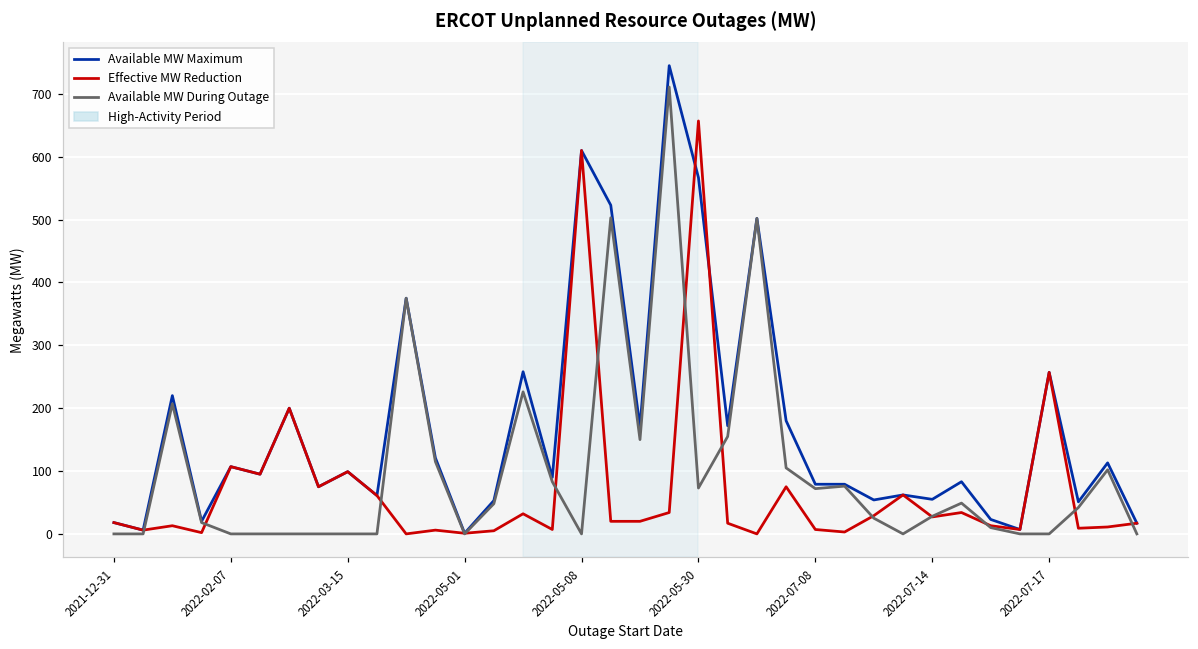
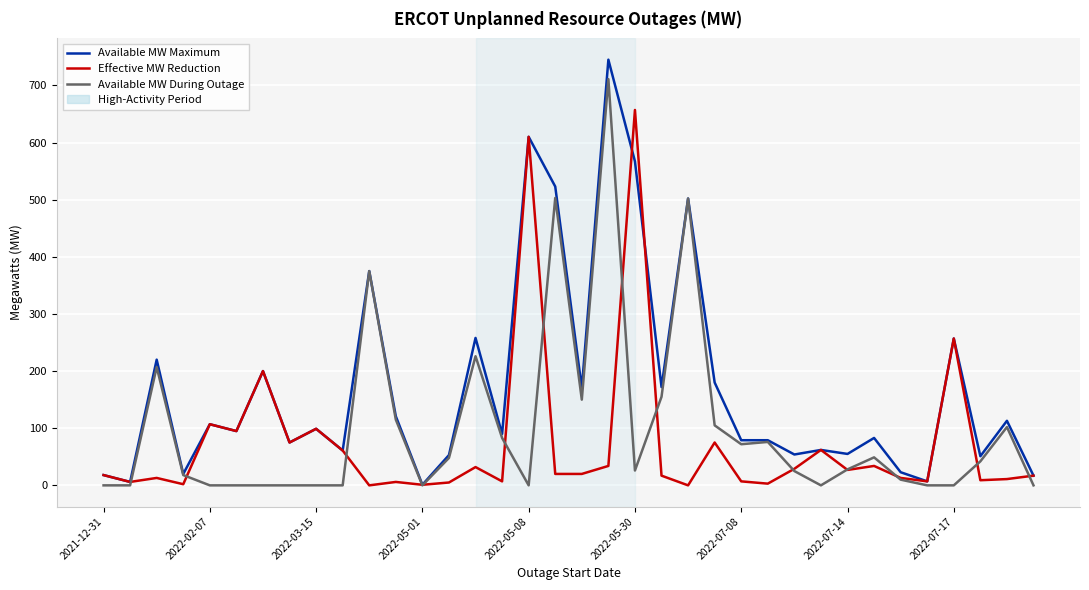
  {
    "Available MW Maximum": {
      "2022-05-30": 570
    },
    "Effective MW Reduction": {
      "2022-05-30": 660
    },
    "Available MW During Outage": {
      "2022-02-07": 0,
-     "2022-05-30": 70
+     "2022-05-30": 30
    }
  }
